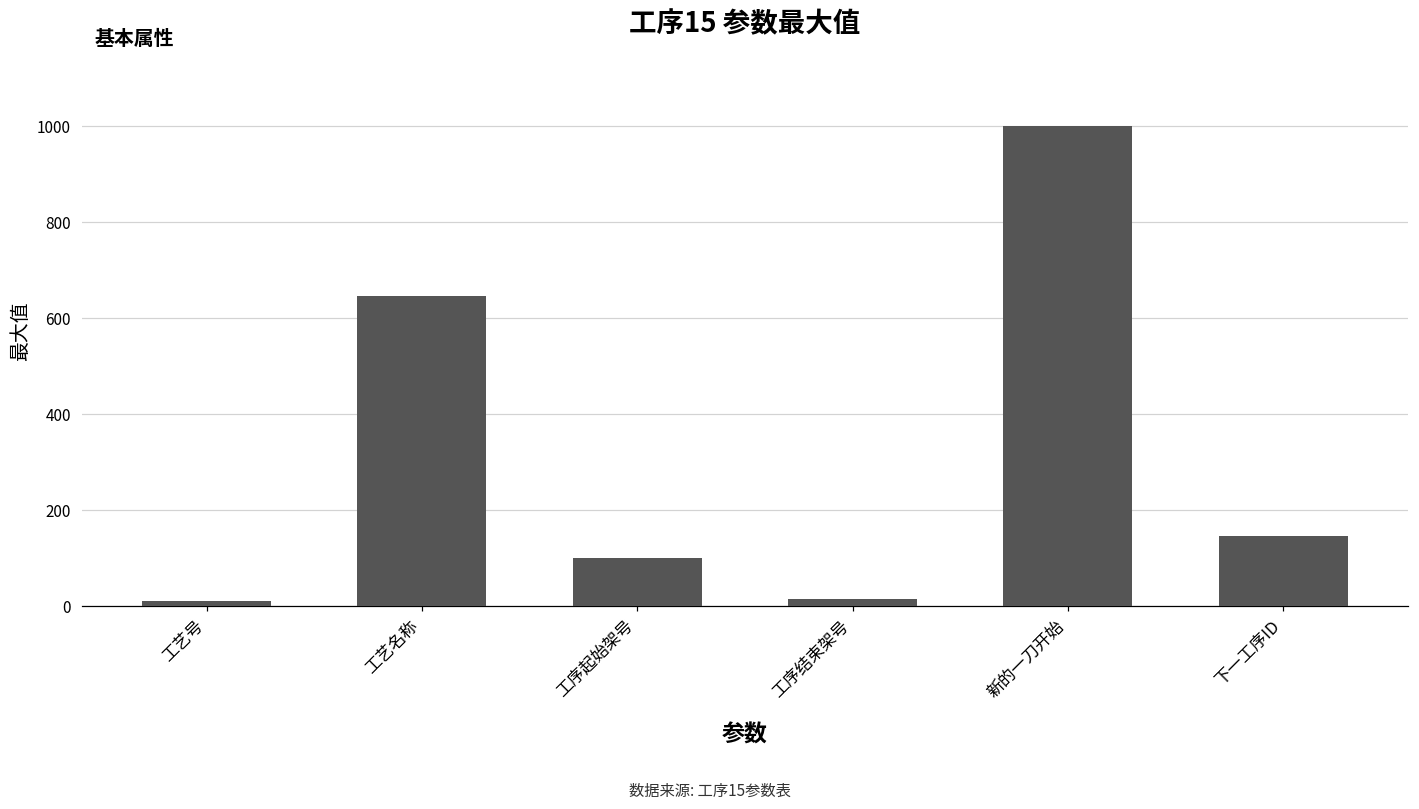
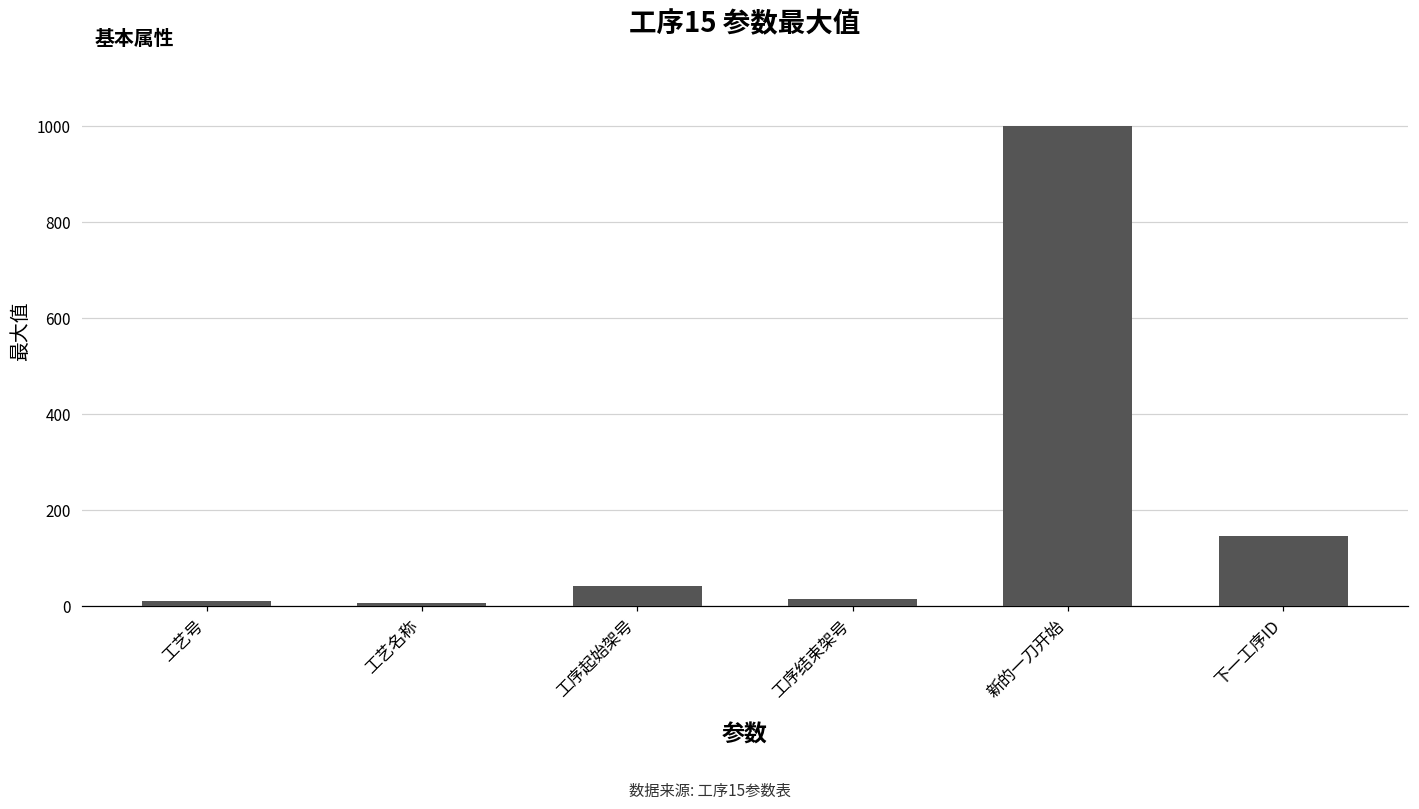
  {
    "工艺号": 10,
-   "工艺名称": 650,
-   "工序起始架号": 100,
+   "工艺名称": 10,
+   "工序起始架号": 40,
    "工序结束架号": 20,
    "新的一刀开始": 1000,
    "下一工序ID": 150
  }
